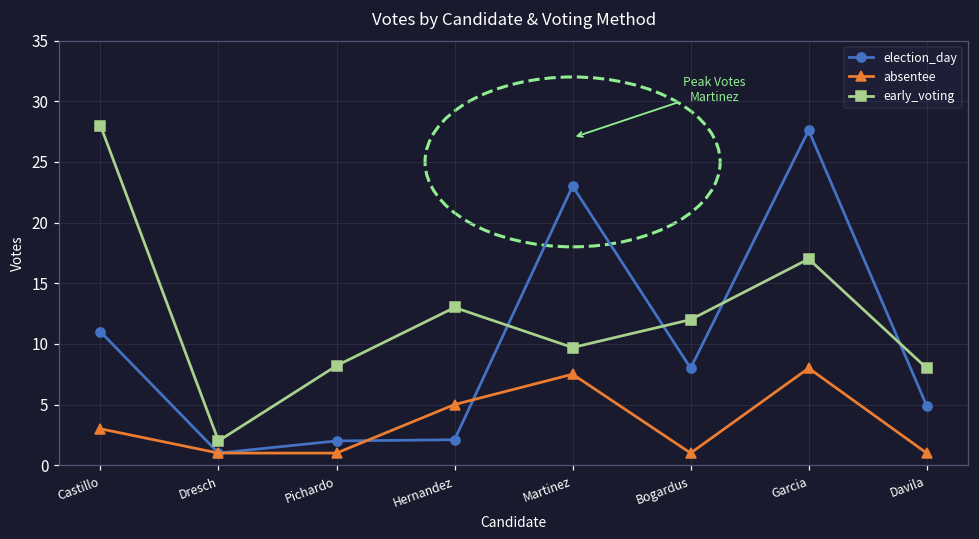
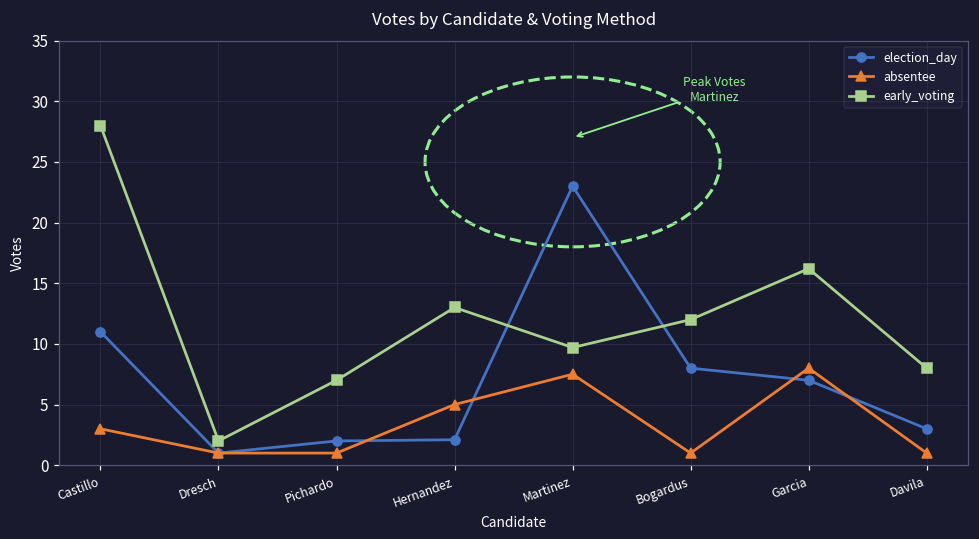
  {
    "election_day": {
      "Castillo": 11.0,
      "Pichardo": 2.0,
      "Hernandez": 2.1,
      "Martinez": 23.0,
      "Bogardus": 8.0,
-     "Garcia": 27.6,
-     "Davila": 4.9
+     "Garcia": 7.0,
+     "Davila": 3.0
    },
    "absentee": {
      "Castillo": 3.0,
      "Pichardo": 1.0,
      "Hernandez": 5.0,
      "Martinez": 7.5,
      "Bogardus": 1.0,
      "Garcia": 8.0,
      "Davila": 1.0
    },
    "early_voting": {
      "Castillo": 28.0,
      "Dresch": 2.0,
-     "Pichardo": 8.2,
+     "Pichardo": 7.0,
      "Hernandez": 13.0,
      "Martinez": 9.7,
      "Bogardus": 12.0,
-     "Garcia": 17.0,
+     "Garcia": 16.2,
      "Davila": 8.0
    }
  }
